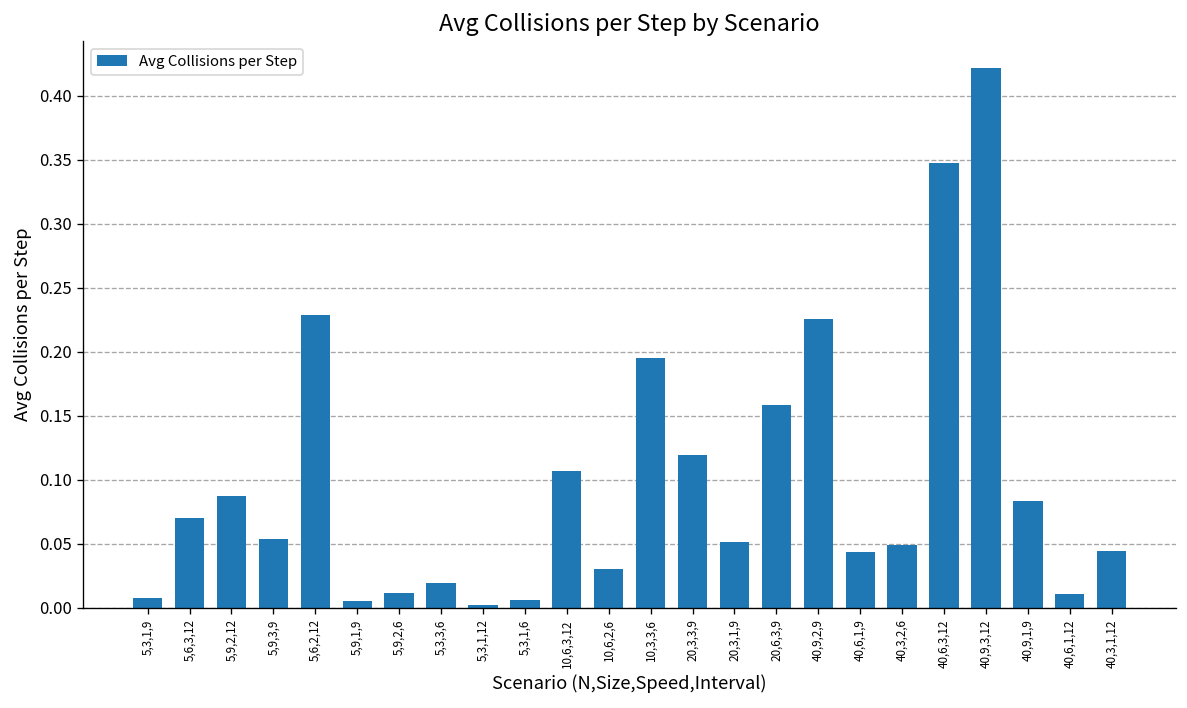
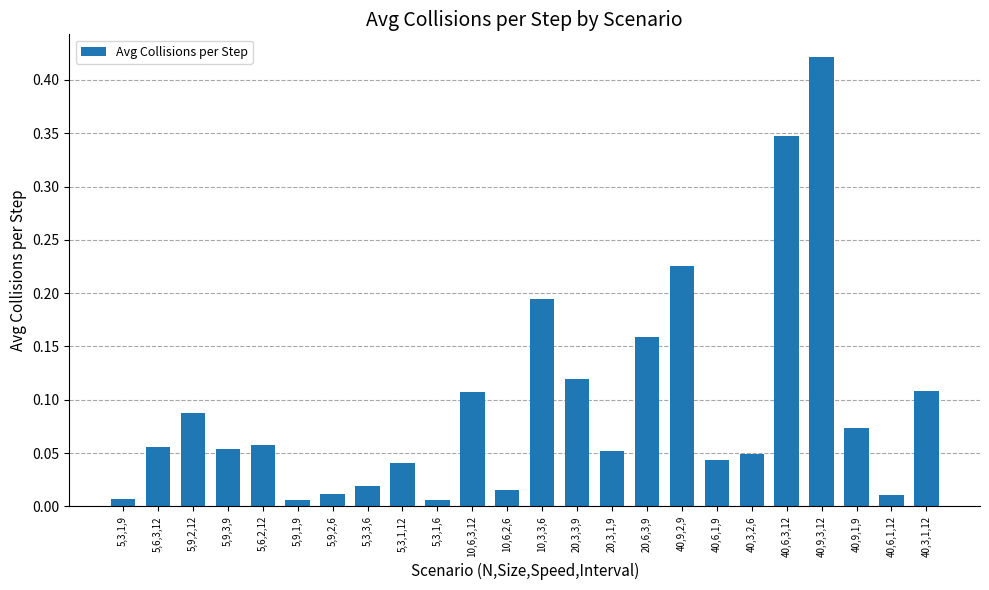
  {
    "5,3,1,9": 0.007,
-   "5,6,3,12": 0.070,
+   "5,6,3,12": 0.056,
    "5,9,2,12": 0.088,
    "5,9,3,9": 0.054,
-   "5,6,2,12": 0.229,
+   "5,6,2,12": 0.057,
    "5,9,1,9": 0.006,
    "5,9,2,6": 0.011,
    "5,3,3,6": 0.019,
-   "5,3,1,12": 0.002,
+   "5,3,1,12": 0.041,
    "5,3,1,6": 0.006,
    "10,6,3,12": 0.107,
-   "10,6,2,6": 0.030,
+   "10,6,2,6": 0.015,
    "10,3,3,6": 0.195,
    "20,3,3,9": 0.120,
    "20,3,1,9": 0.052,
    "20,6,3,9": 0.159,
    "40,9,2,9": 0.225,
    "40,6,1,9": 0.044,
    "40,3,2,6": 0.049,
    "40,6,3,12": 0.348,
    "40,9,3,12": 0.422,
-   "40,9,1,9": 0.084,
+   "40,9,1,9": 0.073,
    "40,6,1,12": 0.011,
-   "40,3,1,12": 0.044
+   "40,3,1,12": 0.109
  }
